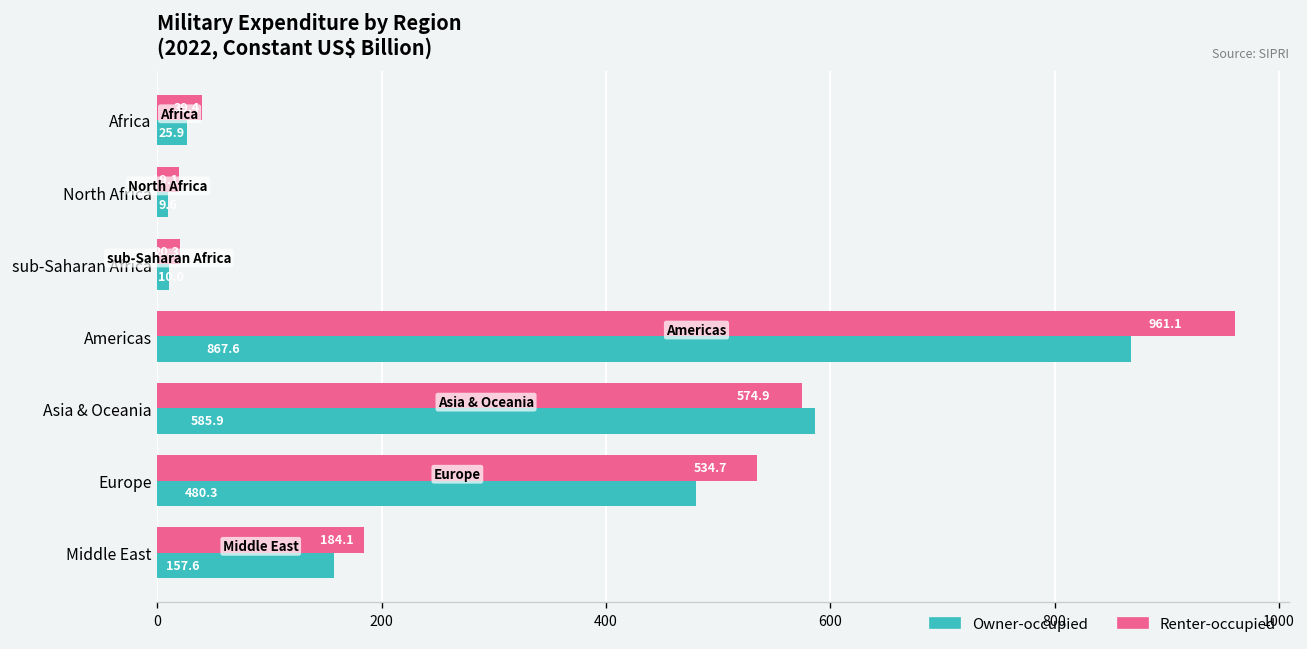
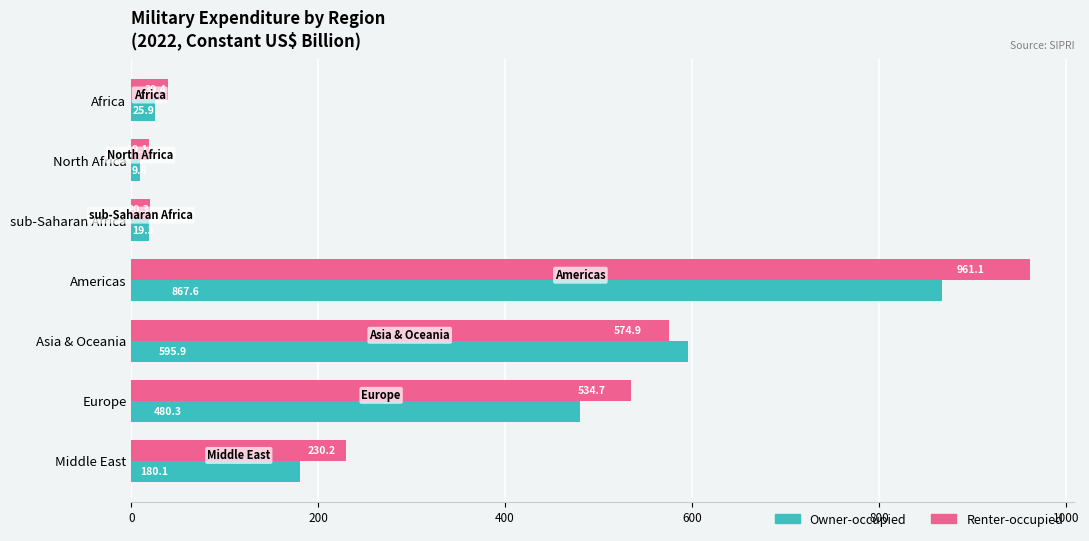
  {
    "Owner-occupied": {
      "Africa": 25.9,
-     "sub-Saharan Africa": 10,
+     "sub-Saharan Africa": 20,
      "Americas": 867.6,
-     "Asia & Oceania": 585.9,
+     "Asia & Oceania": 595.9,
      "Europe": 480.3,
-     "Middle East": 157.6
+     "Middle East": 180.1
    },
    "Renter-occupied": {
      "Americas": 961.1,
      "Asia & Oceania": 574.9,
      "Europe": 534.7,
-     "Middle East": 184.1
+     "Middle East": 230.2
    }
  }
